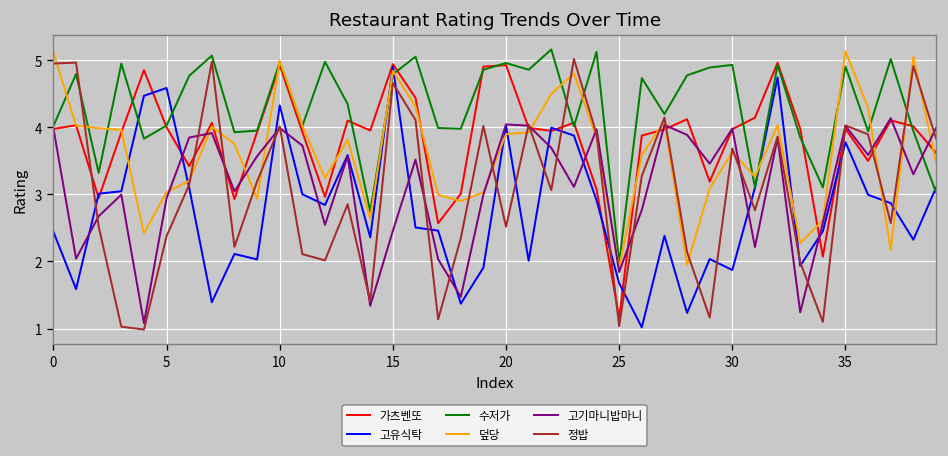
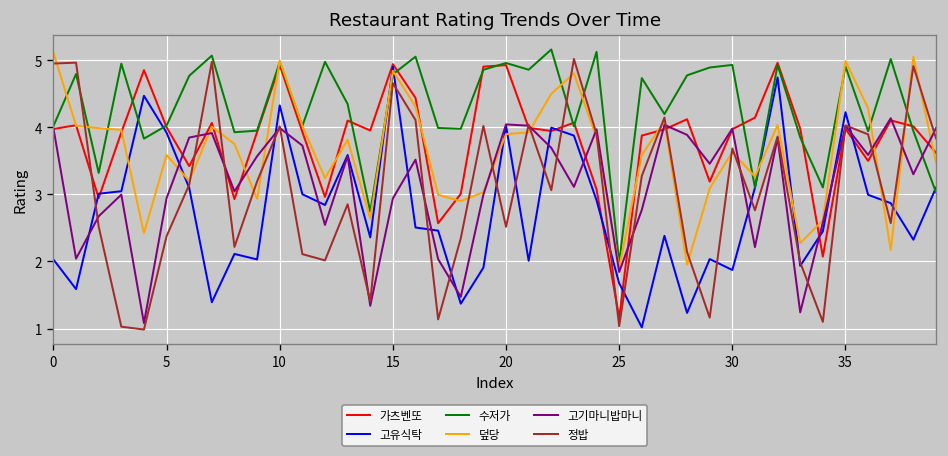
  {
    "가츠벤또": {
      "25": 1.2
    },
    "고유식탁": {
-     "0": 2.4,
-     "5": 4.6,
+     "0": 2.0,
+     "5": 3.9,
      "10": 4.3,
      "25": 1.7,
      "30": 1.9,
-     "35": 3.8
+     "35": 4.2
    },
    "수저가": {
      "15": 4.8,
      "25": 2.0,
      "30": 4.9,
      "35": 4.9
    },
    "덮당": {
      "0": 5.1,
-     "5": 3.0,
+     "5": 3.6,
      "15": 4.8,
      "20": 3.9,
      "25": 1.9,
      "30": 3.6,
-     "35": 5.1
+     "35": 5.0
    },
    "고기마니밥마니": {
      "5": 2.9,
-     "15": 2.5,
+     "15": 2.9,
      "25": 1.8
    },
    "정밥": {
      "0": 4.9,
      "5": 2.4,
      "15": 4.7,
      "20": 2.5,
      "25": 1.0,
      "30": 3.7
    }
  }
